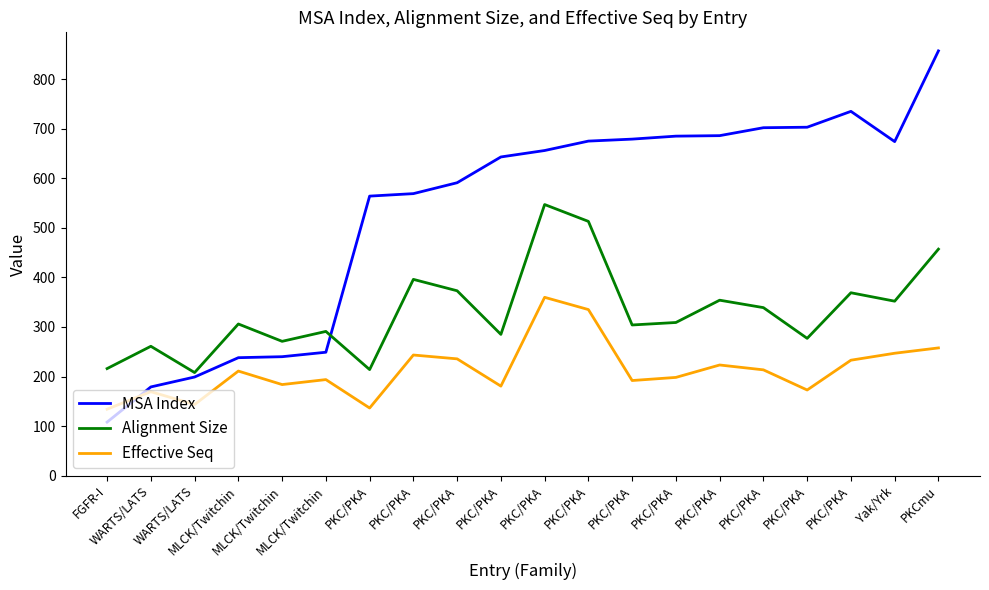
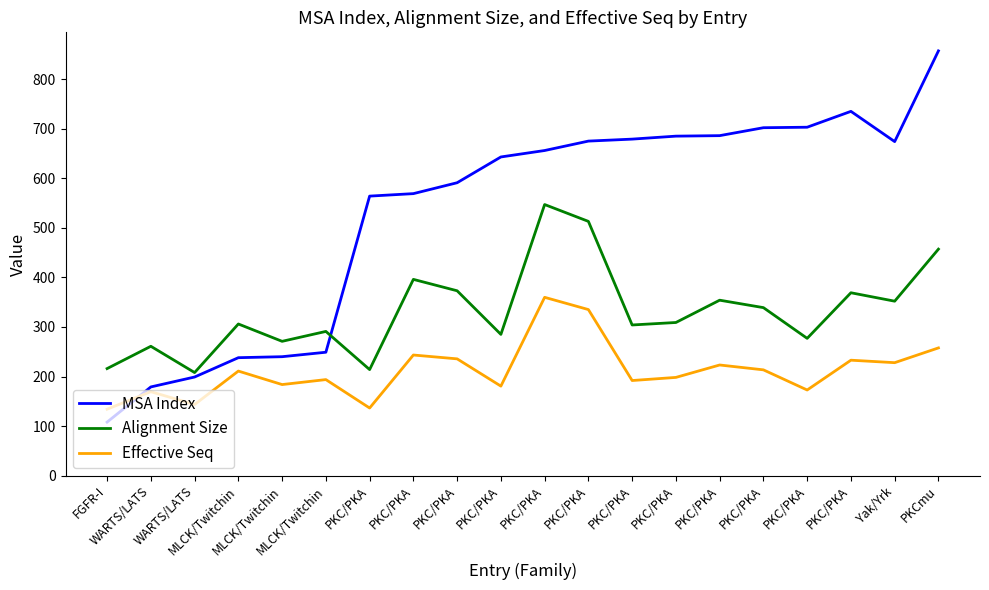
  {
    "MSA Index": {
      "Yak/Yrk": 670,
      "PKCmu": 860
    },
    "Alignment Size": {
      "FGFR-I": 220,
      "Yak/Yrk": 350,
      "PKCmu": 460
    },
    "Effective Seq": {
-     "Yak/Yrk": 250,
+     "Yak/Yrk": 230,
      "PKCmu": 260
    }
  }
